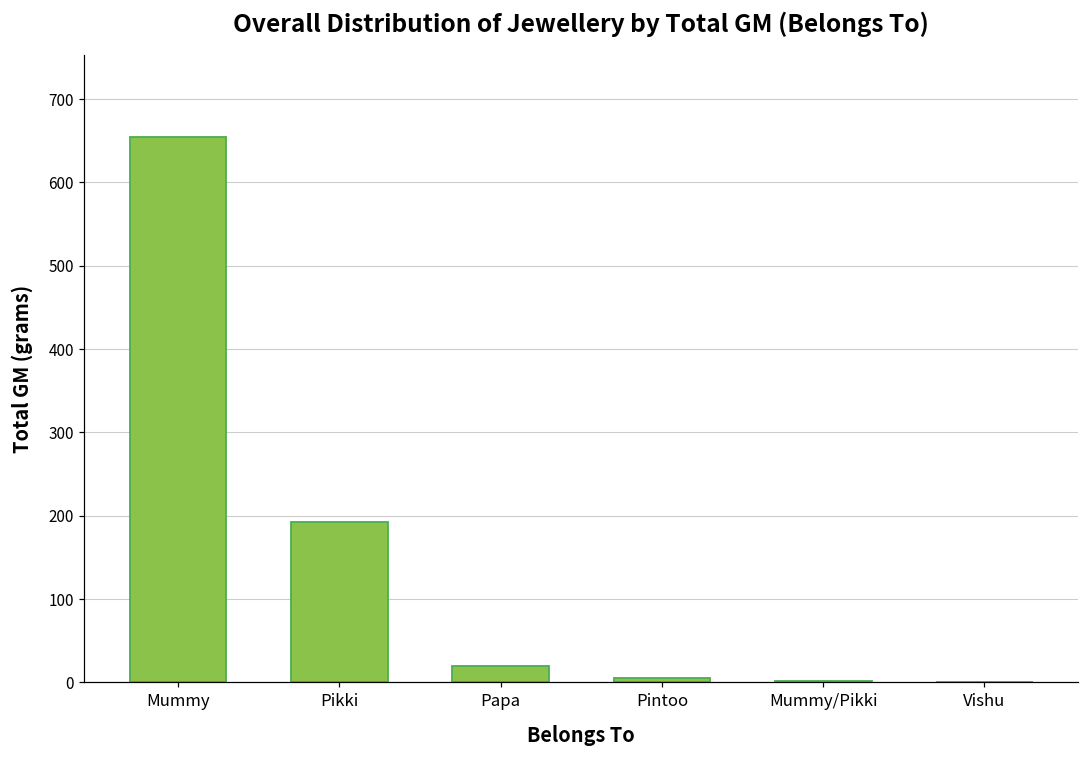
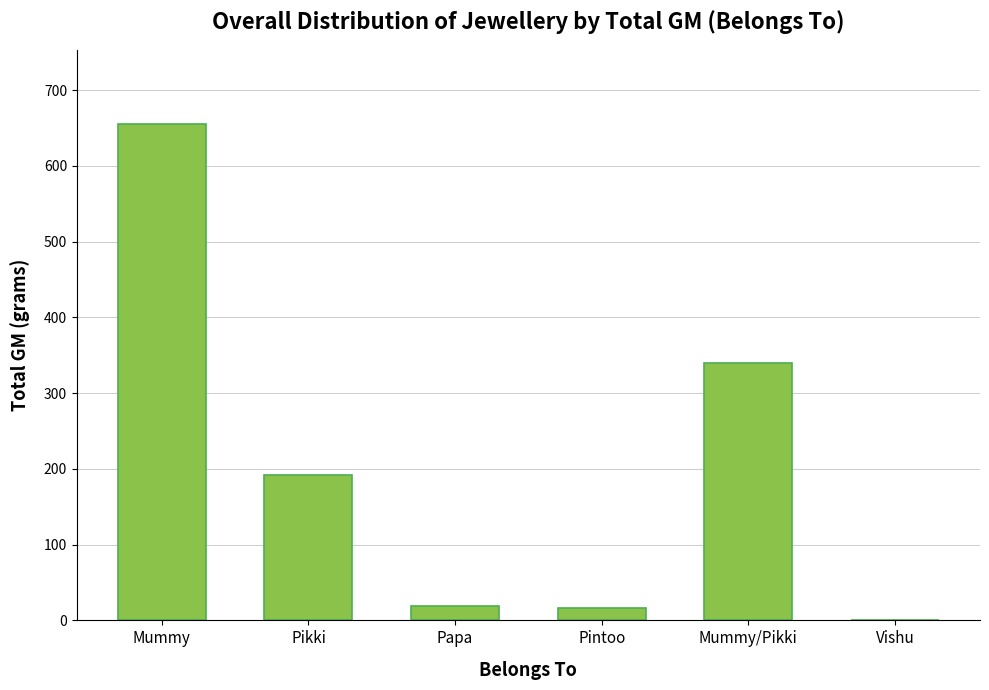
  {
    "Mummy": 660,
    "Pikki": 190,
    "Papa": 20,
-   "Pintoo": 10,
-   "Mummy/Pikki": 0,
+   "Pintoo": 20,
+   "Mummy/Pikki": 340,
    "Vishu": 0
  }
